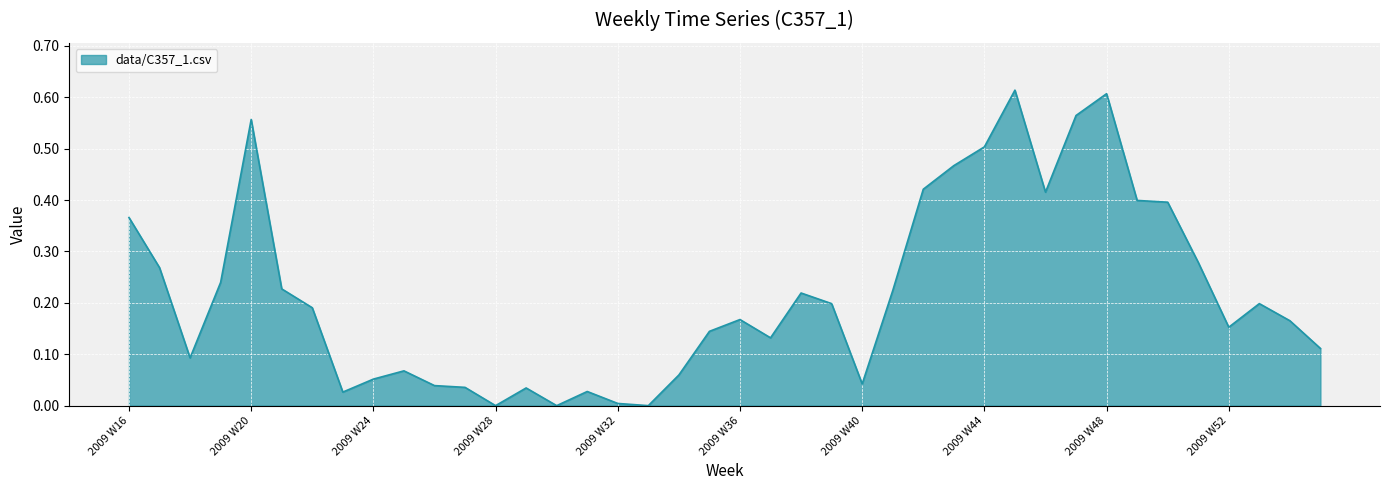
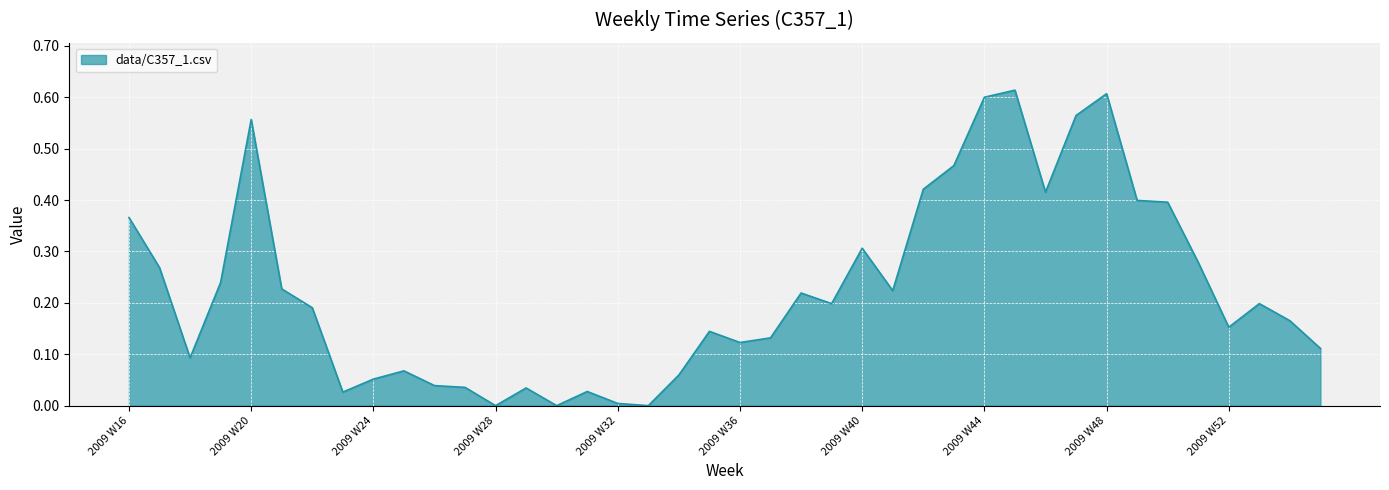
  {
    "2009 W16": 0.37,
    "2009 W20": 0.56,
    "2009 W24": 0.05,
    "2009 W28": 0.00,
    "2009 W32": 0.00,
-   "2009 W36": 0.17,
-   "2009 W40": 0.04,
-   "2009 W44": 0.50,
+   "2009 W36": 0.12,
+   "2009 W40": 0.31,
+   "2009 W44": 0.60,
    "2009 W48": 0.61,
    "2009 W52": 0.15
  }
